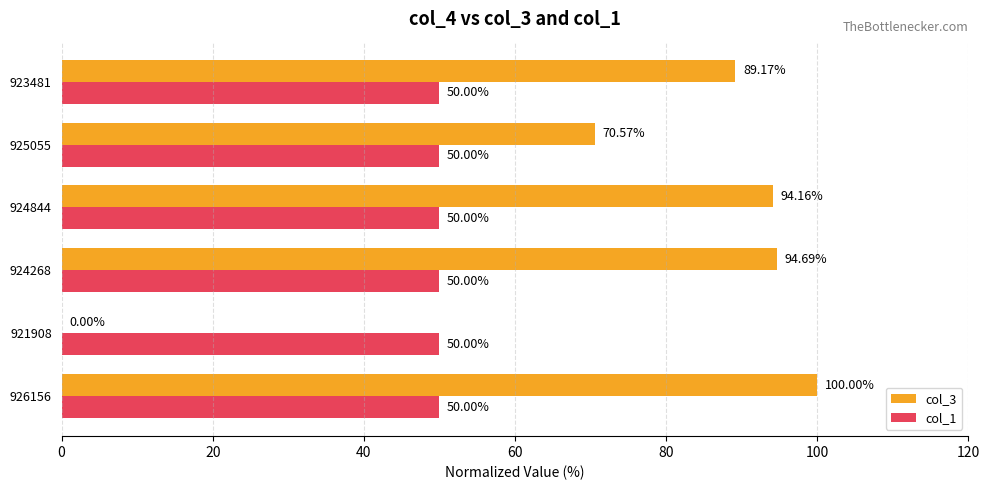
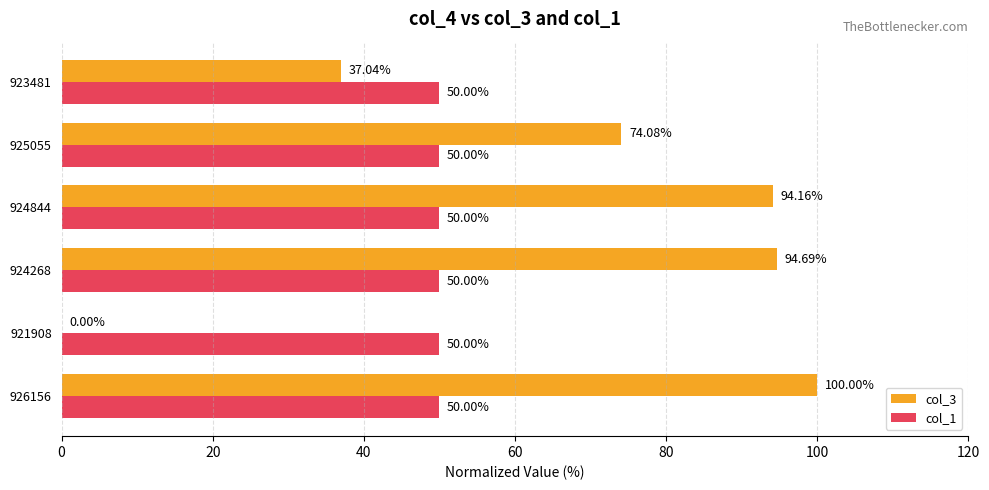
  {
    "col_3": {
-     "923481": "89.17%",
-     "925055": "70.57%",
+     "923481": "37.04%",
+     "925055": "74.08%",
      "924844": "94.16%",
      "924268": "94.69%",
      "921908": "0.00%",
      "926156": "100.00%"
    },
    "col_1": {
      "923481": "50.00%",
      "925055": "50.00%",
      "924844": "50.00%",
      "924268": "50.00%",
      "921908": "50.00%",
      "926156": "50.00%"
    }
  }
